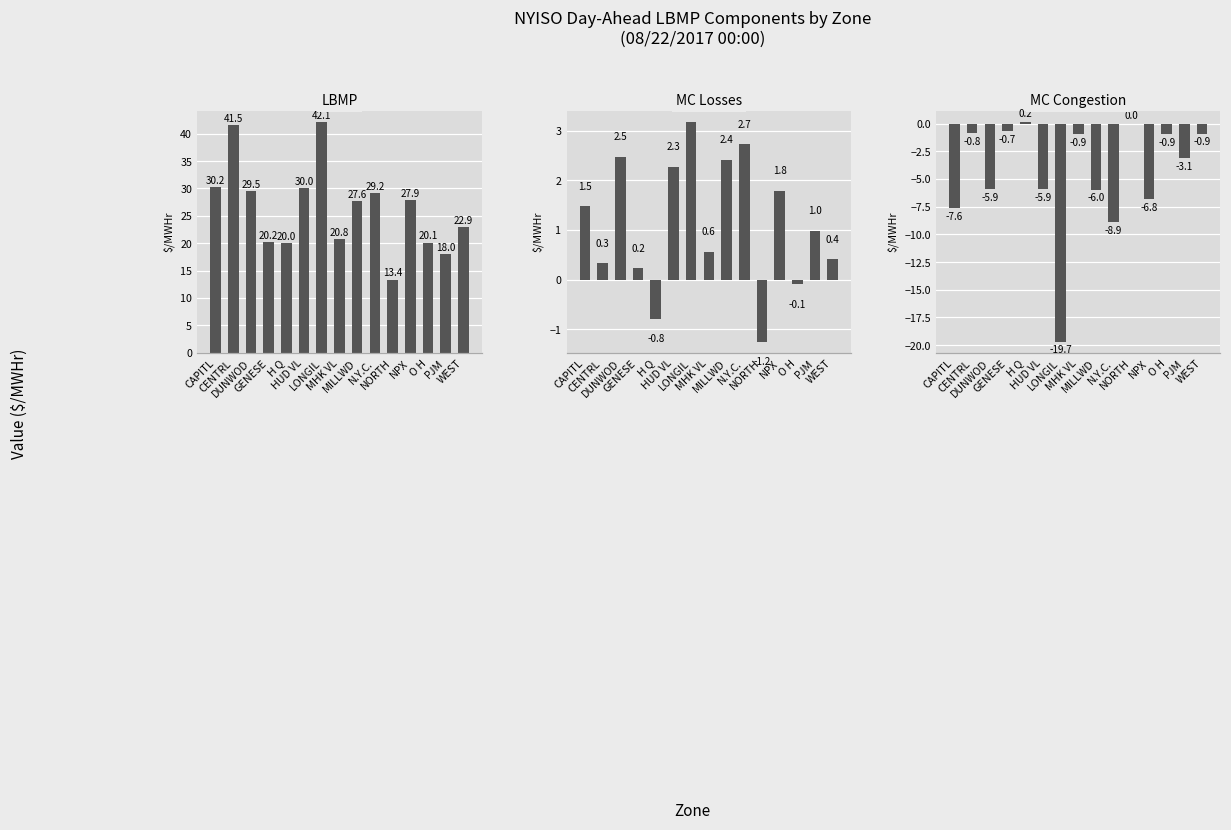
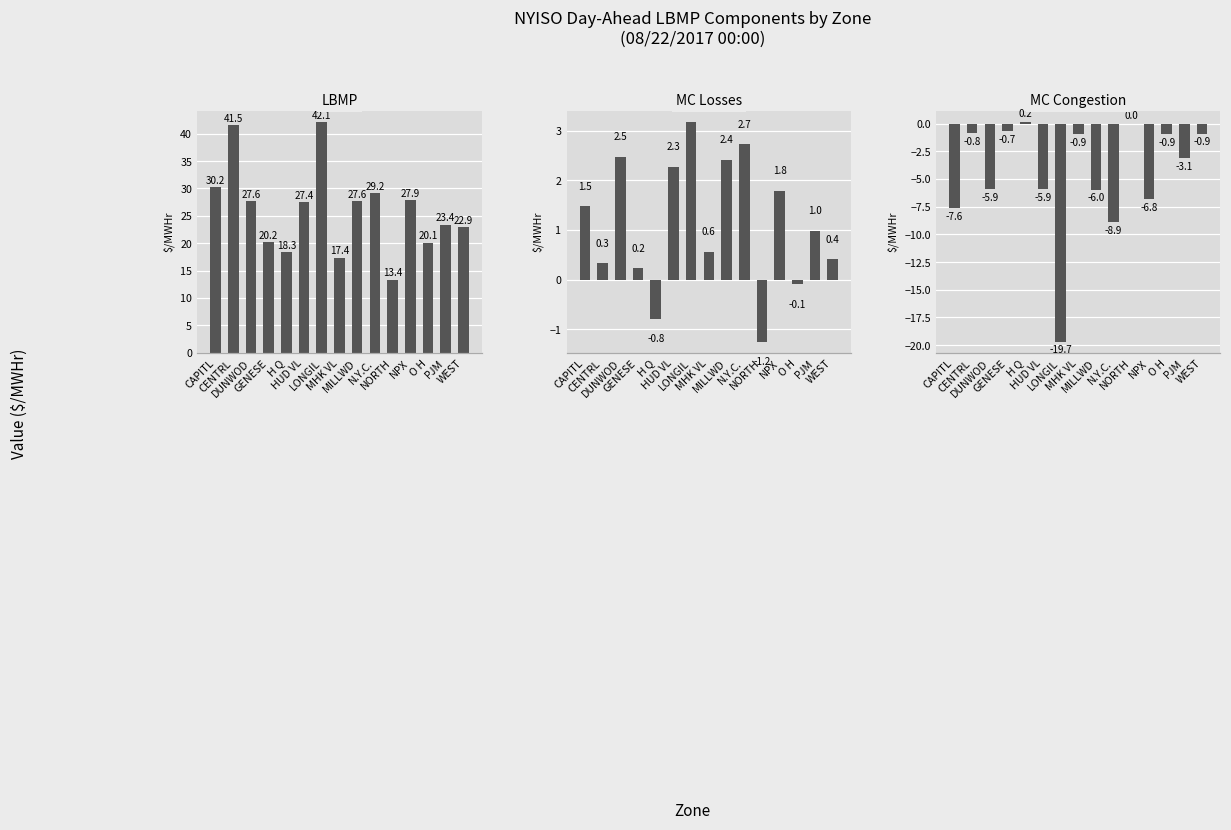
  {
    "LBMP": {
      "CAPITL": 30.2,
      "CENTRL": 41.5,
-     "DUNWOD": 29.5,
+     "DUNWOD": 27.6,
      "GENESE": 20.2,
-     "H Q": 20.0,
-     "HUD VL": 30.0,
+     "H Q": 18.3,
+     "HUD VL": 27.4,
      "LONGIL": 42.1,
-     "MHK VL": 20.8,
+     "MHK VL": 17.4,
      "MILLWD": 27.6,
      "N.Y.C.": 29.2,
      "NORTH": 13.4,
      "NPX": 27.9,
      "O H": 20.1,
-     "PJM": 18.0,
+     "PJM": 23.4,
      "WEST": 22.9
    },
    "MC Losses": {
      "CAPITL": 1.5,
      "CENTRL": 0.3,
      "DUNWOD": 2.5,
      "GENESE": 0.2,
      "H Q": -0.8,
      "HUD VL": 2.3,
      "LONGIL": 3.2,
      "MHK VL": 0.6,
      "MILLWD": 2.4,
      "N.Y.C.": 2.7,
      "NORTH": -1.2,
      "NPX": 1.8,
      "O H": -0.1,
      "PJM": 1.0,
      "WEST": 0.4
    },
    "MC Congestion": {
      "CAPITL": -7.6,
      "CENTRL": -0.8,
      "DUNWOD": -5.9,
      "GENESE": -0.7,
      "H Q": 0.2,
      "HUD VL": -5.9,
      "LONGIL": -19.7,
      "MHK VL": -0.9,
      "MILLWD": -6.0,
      "N.Y.C.": -8.9,
      "NORTH": 0.0,
      "NPX": -6.8,
      "O H": -0.9,
      "PJM": -3.1,
      "WEST": -0.9
    }
  }
